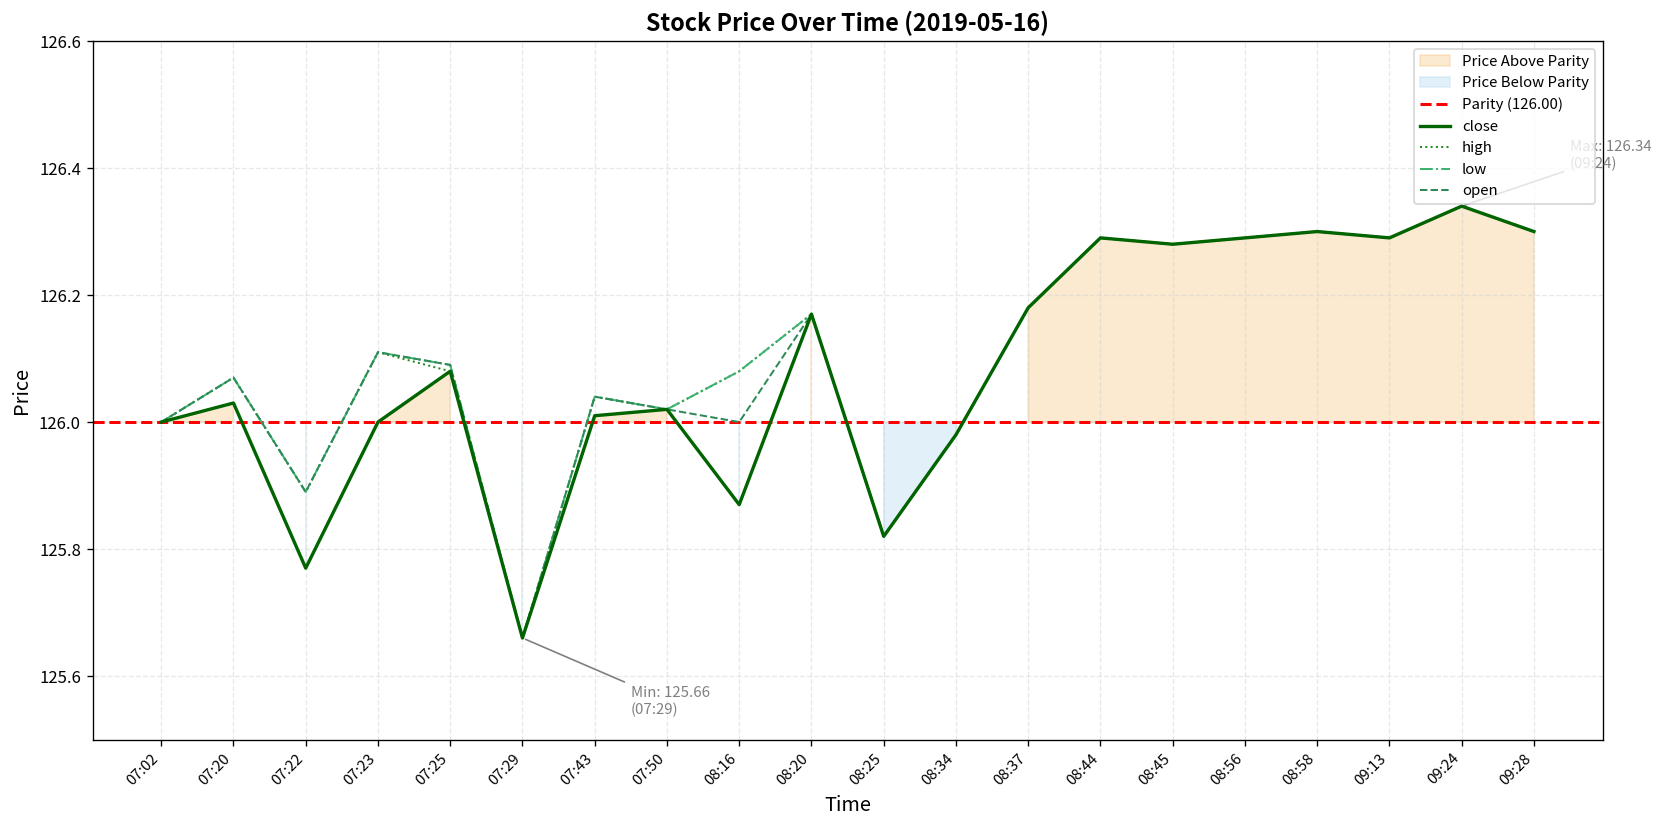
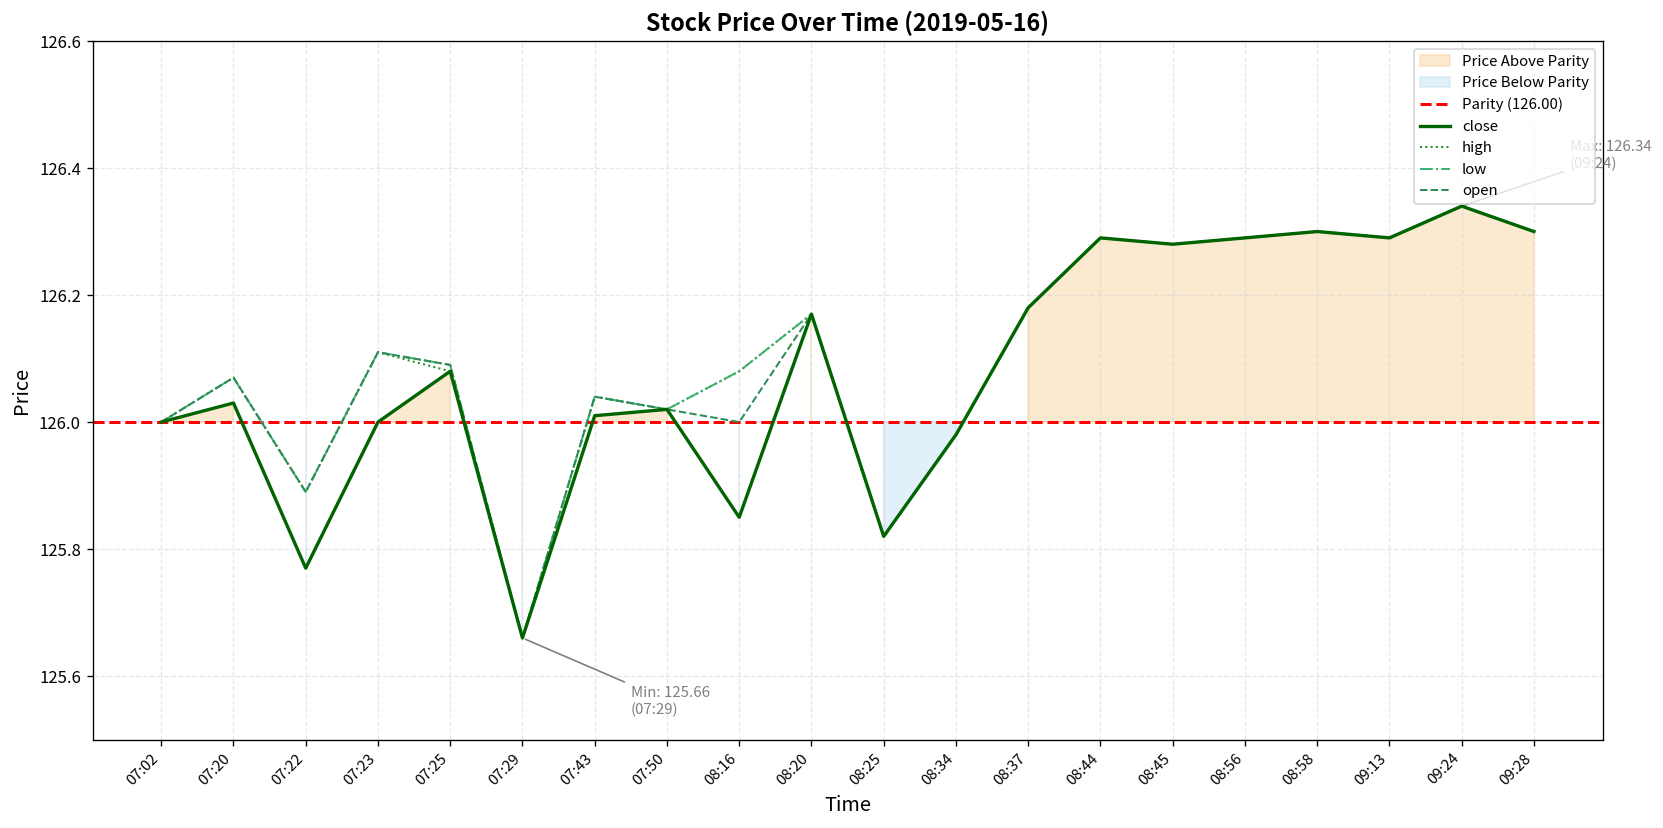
  {
    "close": {
      "07:20": 126.03,
      "07:22": 125.77,
      "07:23": 126.00,
      "07:43": 126.01,
-     "08:16": 125.87
+     "08:16": 125.85
    }
  }
